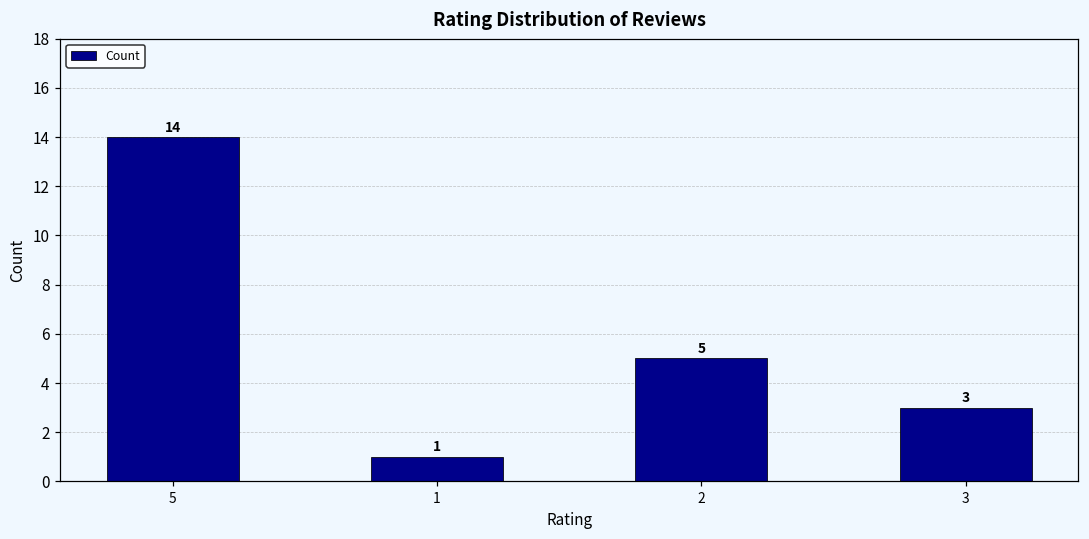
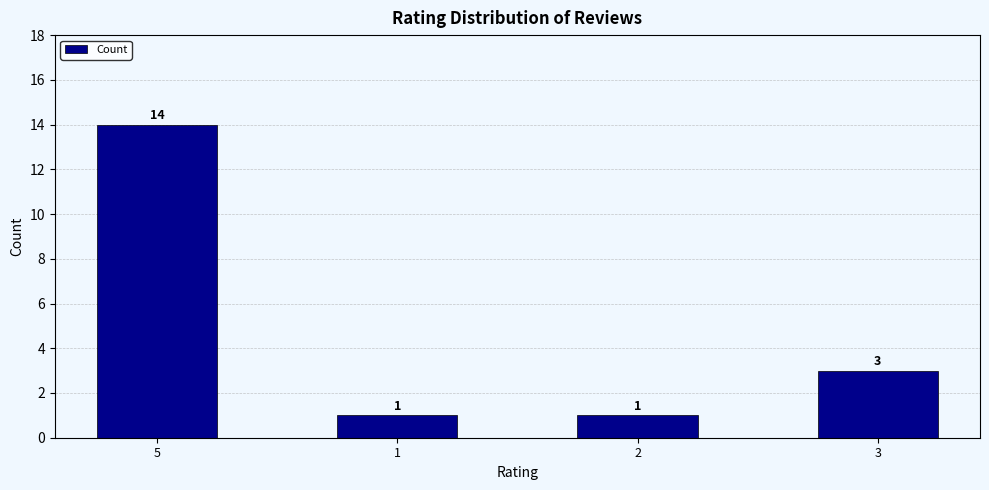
  {
    "5": 14,
    "1": 1,
-   "2": 5,
+   "2": 1,
    "3": 3
  }
